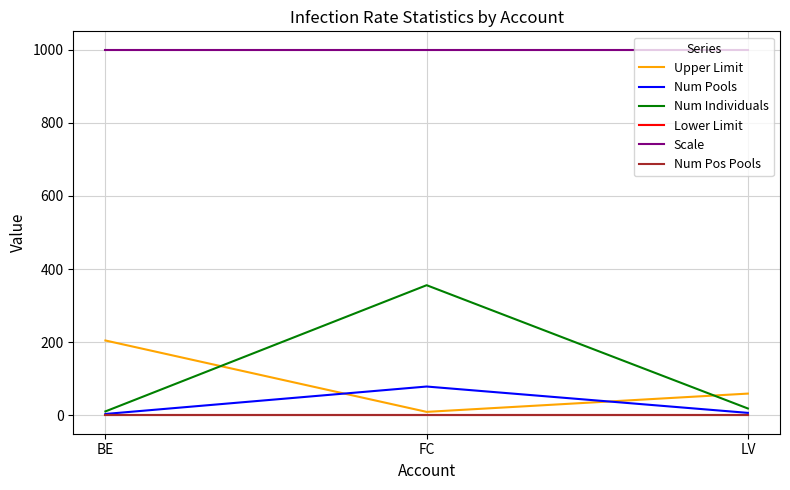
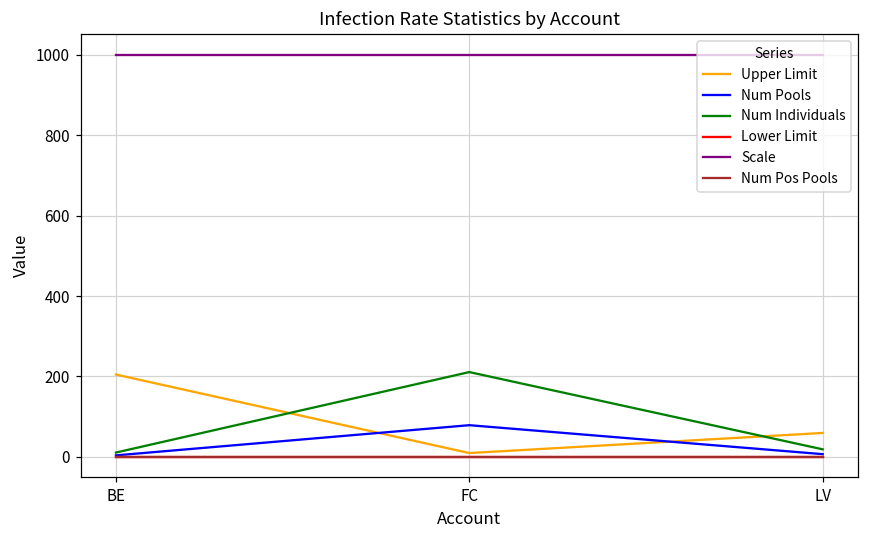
  {
    "Upper Limit": {
      "BE": 200,
      "FC": 10,
      "LV": 60
    },
    "Num Pools": {
      "FC": 80
    },
    "Num Individuals": {
      "BE": 10,
-     "FC": 360,
+     "FC": 210,
      "LV": 20
    },
    "Num Pos Pools": {
      "FC": 0
    },
    "Scale": {
      "BE": 1000,
      "FC": 1000
    }
  }
